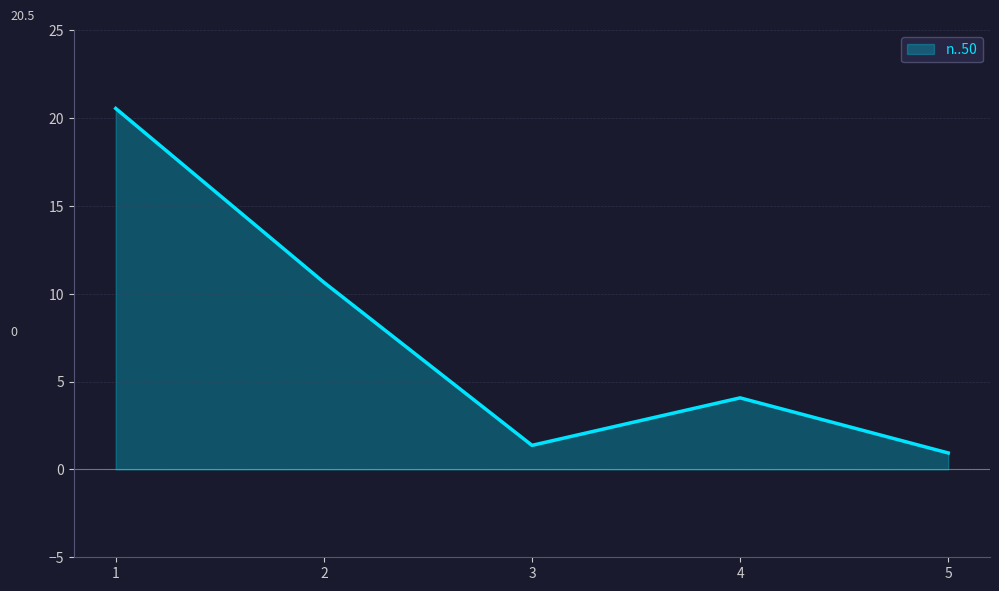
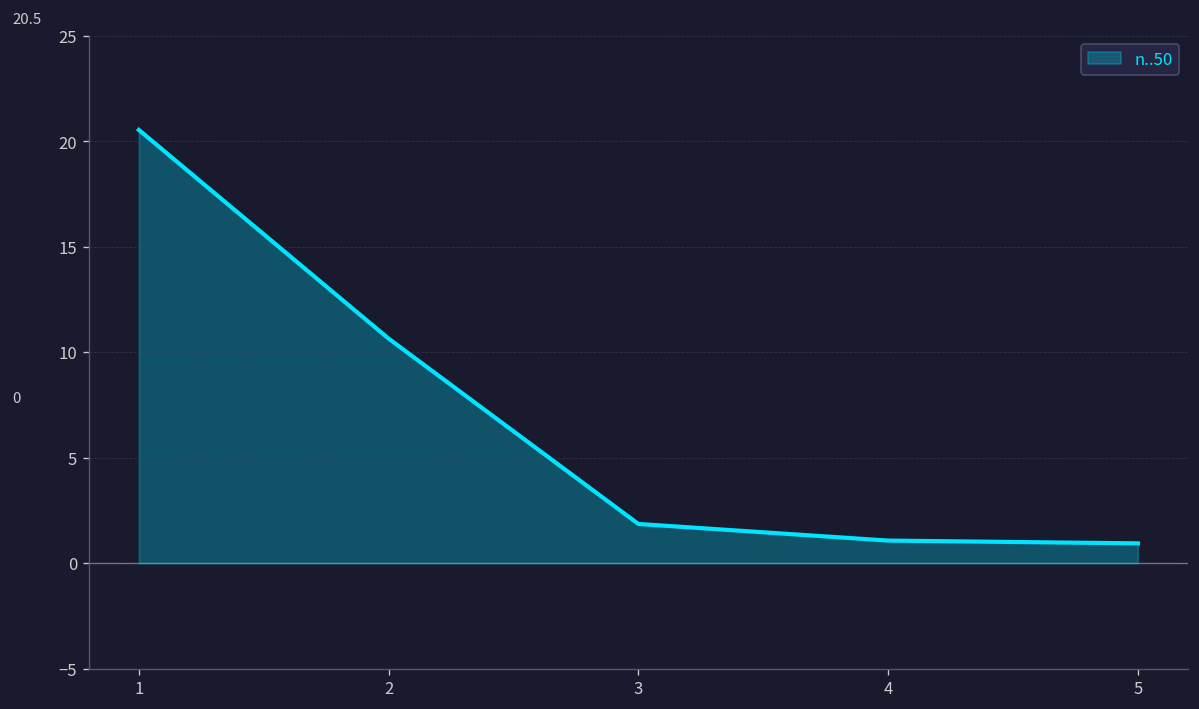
  {
    "1": 20.5,
    "2": 10.6,
-   "3": 1.4,
-   "4": 4.1,
+   "3": 1.9,
+   "4": 1.1,
    "5": 0.9
  }
